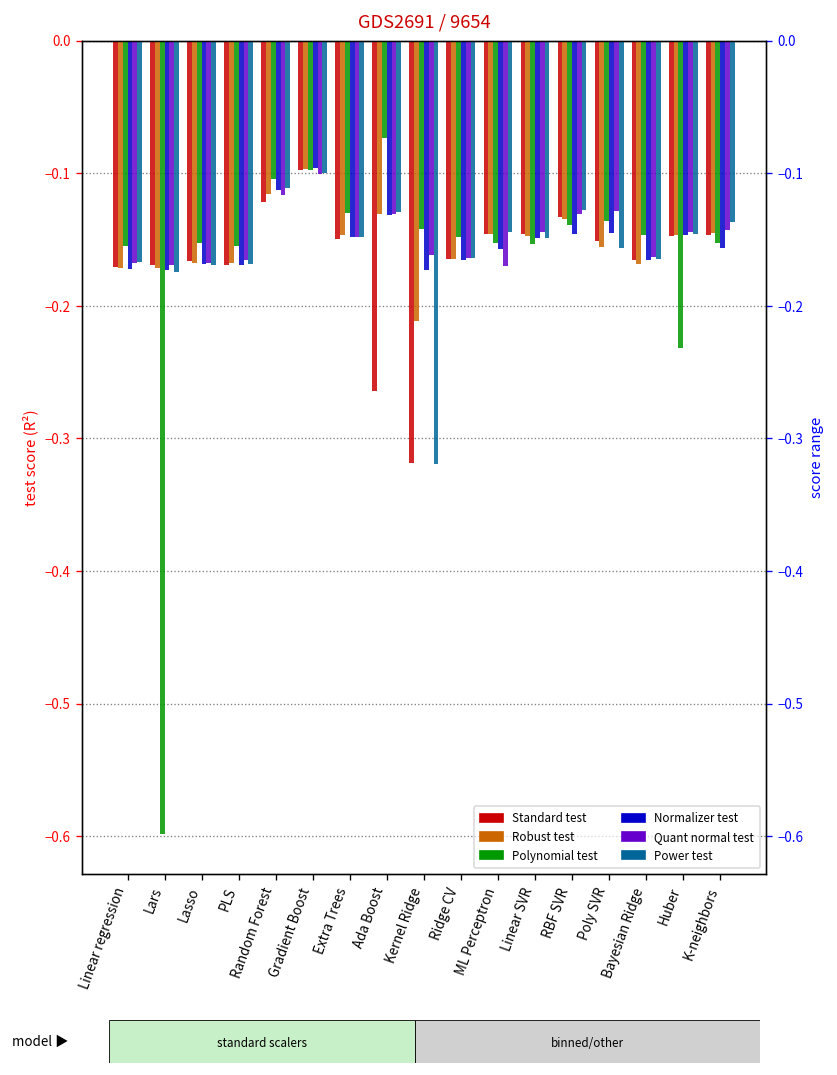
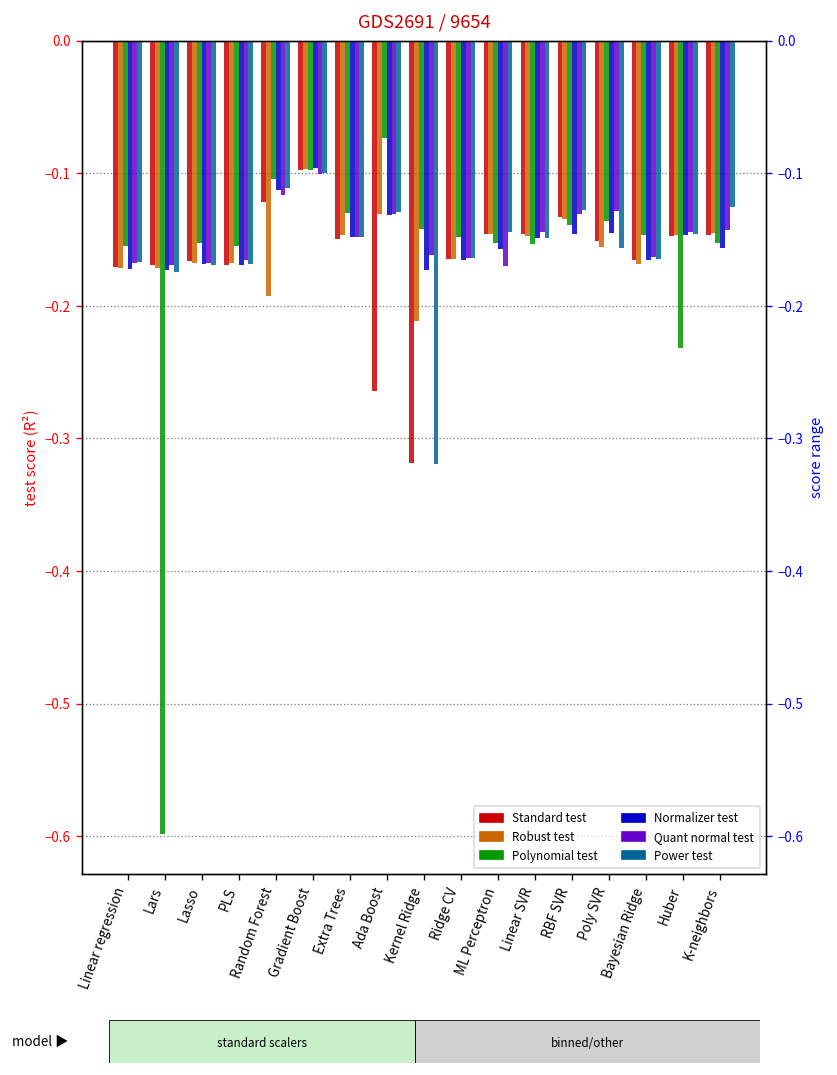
  {
    "Standard test": {
      "Linear regression": -0.170,
      "Lars": -0.169,
      "Lasso": -0.166,
      "PLS": -0.169,
      "Random Forest": -0.122,
      "Gradient Boost": -0.098,
      "Extra Trees": -0.149,
      "Ada Boost": -0.264,
      "Kernel Ridge": -0.319,
      "Ridge CV": -0.165,
      "ML Perceptron": -0.146,
      "Linear SVR": -0.146,
      "RBF SVR": -0.133,
      "Poly SVR": -0.151,
      "Bayesian Ridge": -0.165,
      "Huber": -0.148,
      "K-neighbors": -0.146
    },
    "Robust test": {
      "Linear regression": -0.171,
      "Lars": -0.171,
      "Lasso": -0.167,
      "PLS": -0.168,
-     "Random Forest": -0.116,
+     "Random Forest": -0.193,
      "Gradient Boost": -0.097,
      "Extra Trees": -0.147,
      "Ada Boost": -0.131,
      "Kernel Ridge": -0.211,
      "Ridge CV": -0.164,
      "ML Perceptron": -0.146,
      "Linear SVR": -0.147,
      "RBF SVR": -0.134,
      "Poly SVR": -0.155,
      "Bayesian Ridge": -0.168,
      "Huber": -0.146,
      "K-neighbors": -0.145
    },
    "Polynomial test": {
      "Linear regression": -0.155,
      "Lars": -0.599,
      "Lasso": -0.152,
      "PLS": -0.155,
      "Random Forest": -0.105,
      "Gradient Boost": -0.097,
      "Extra Trees": -0.130,
      "Ada Boost": -0.074,
      "Kernel Ridge": -0.142,
      "Ridge CV": -0.148,
      "ML Perceptron": -0.152,
      "Linear SVR": -0.153,
      "RBF SVR": -0.139,
      "Poly SVR": -0.136,
      "Bayesian Ridge": -0.147,
      "Huber": -0.232,
      "K-neighbors": -0.152
    },
    "Normalizer test": {
      "Linear regression": -0.172,
      "Lars": -0.173,
      "Lasso": -0.169,
      "PLS": -0.169,
      "Random Forest": -0.112,
      "Gradient Boost": -0.096,
      "Extra Trees": -0.148,
      "Ada Boost": -0.131,
      "Kernel Ridge": -0.173,
      "Ridge CV": -0.165,
      "ML Perceptron": -0.157,
      "Linear SVR": -0.149,
      "RBF SVR": -0.146,
      "Poly SVR": -0.145,
      "Bayesian Ridge": -0.166,
      "Huber": -0.146,
      "K-neighbors": -0.156
    },
    "Quant normal test": {
      "Linear regression": -0.167,
      "Lars": -0.169,
      "Lasso": -0.168,
      "PLS": -0.166,
      "Random Forest": -0.116,
      "Gradient Boost": -0.100,
      "Extra Trees": -0.148,
      "Ada Boost": -0.131,
      "Kernel Ridge": -0.162,
      "Ridge CV": -0.164,
      "ML Perceptron": -0.170,
      "Linear SVR": -0.144,
      "RBF SVR": -0.130,
      "Poly SVR": -0.128,
      "Bayesian Ridge": -0.163,
      "Huber": -0.144,
      "K-neighbors": -0.143
    },
    "Power test": {
      "Linear regression": -0.167,
      "Lars": -0.174,
      "Lasso": -0.169,
      "PLS": -0.168,
      "Random Forest": -0.111,
      "Gradient Boost": -0.100,
      "Extra Trees": -0.148,
      "Ada Boost": -0.129,
      "Kernel Ridge": -0.319,
      "Ridge CV": -0.164,
      "ML Perceptron": -0.144,
      "Linear SVR": -0.149,
      "RBF SVR": -0.128,
      "Poly SVR": -0.157,
      "Bayesian Ridge": -0.165,
      "Huber": -0.146,
-     "K-neighbors": -0.137
+     "K-neighbors": -0.125
    }
  }
